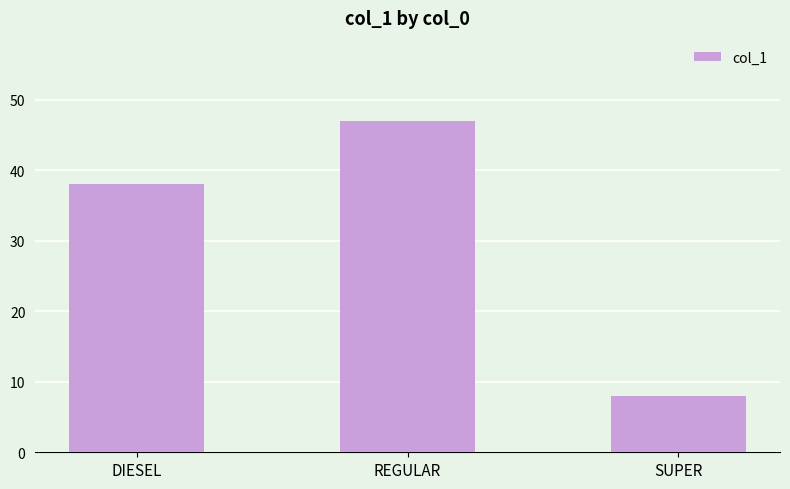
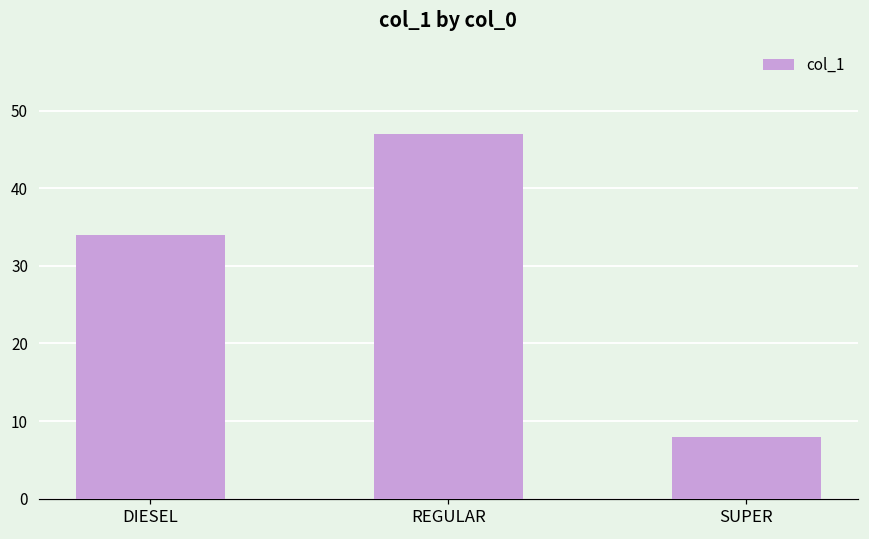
  {
-   "DIESEL": 38,
+   "DIESEL": 34,
    "REGULAR": 47,
    "SUPER": 8
  }
